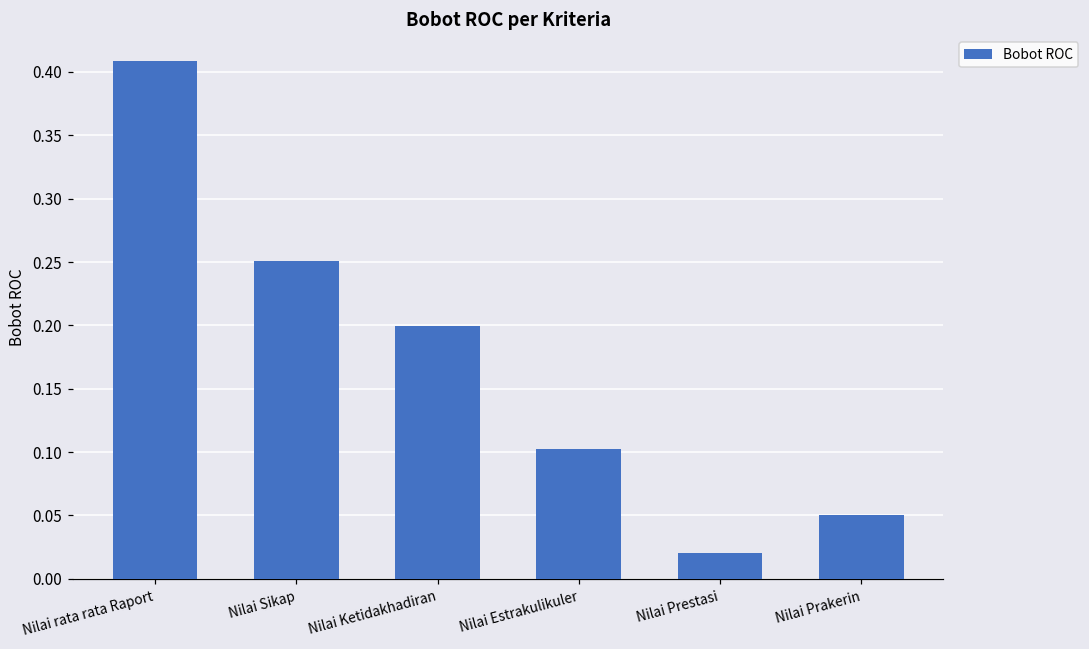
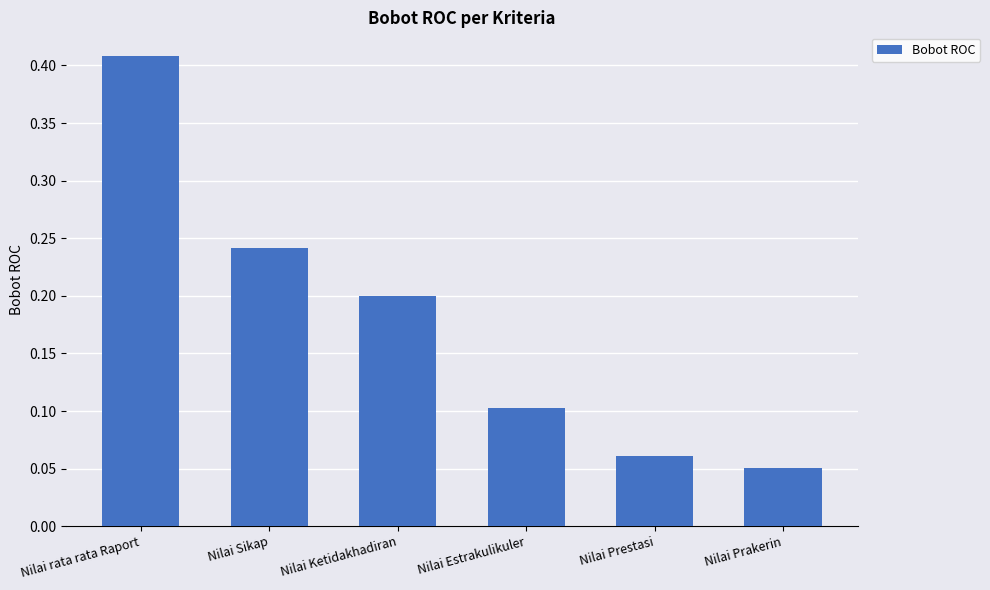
  {
    "Nilai rata rata Raport": 0.408,
-   "Nilai Sikap": 0.251,
+   "Nilai Sikap": 0.242,
    "Nilai Ketidakhadiran": 0.199,
    "Nilai Estrakulikuler": 0.103,
-   "Nilai Prestasi": 0.020,
+   "Nilai Prestasi": 0.061,
    "Nilai Prakerin": 0.050
  }
